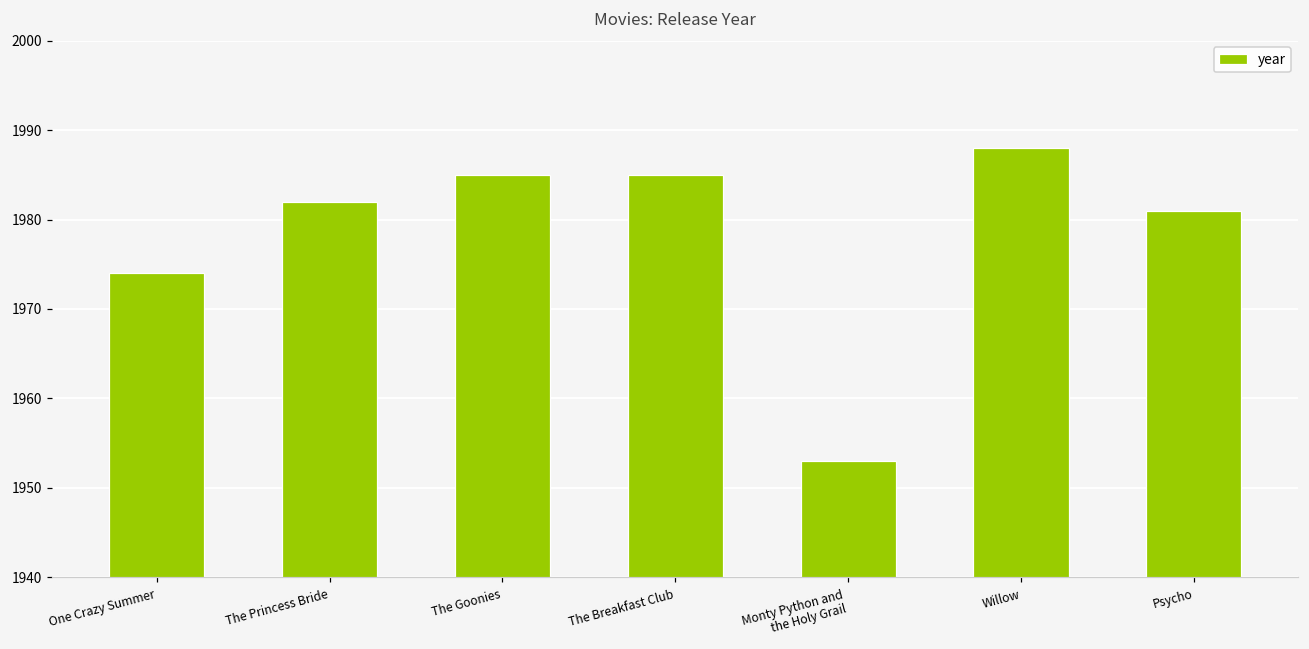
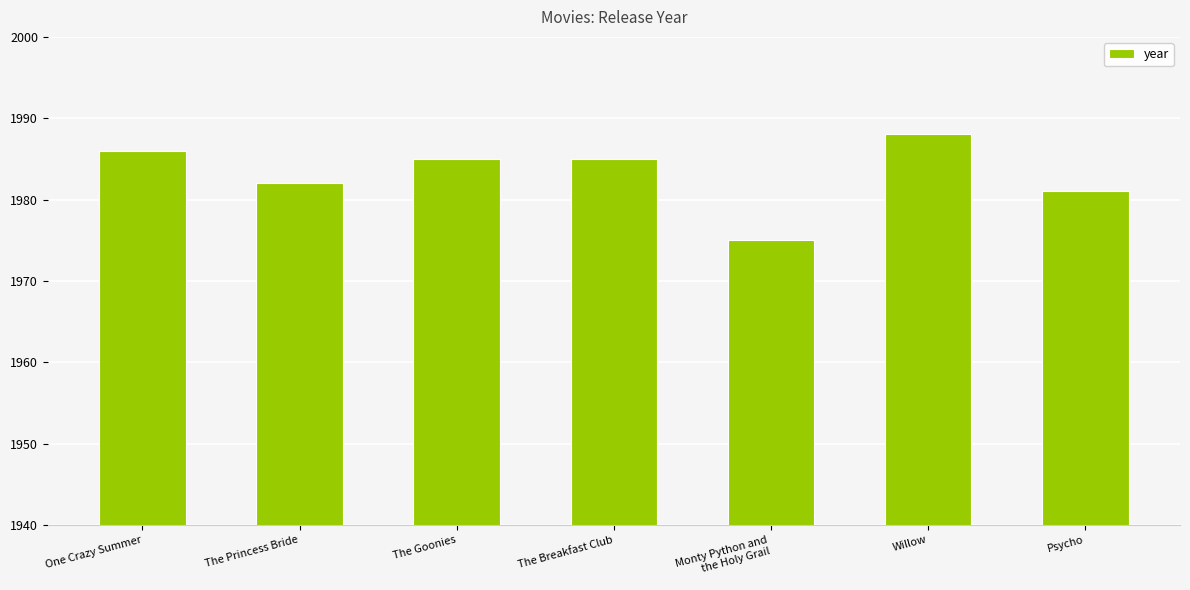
  {
-   "One Crazy Summer": 1974,
+   "One Crazy Summer": 1986,
    "The Princess Bride": 1982,
    "The Goonies": 1985,
    "The Breakfast Club": 1985,
-   "Monty Python and the Holy Grail": 1953,
+   "Monty Python and the Holy Grail": 1975,
    "Willow": 1988,
    "Psycho": 1981
  }
